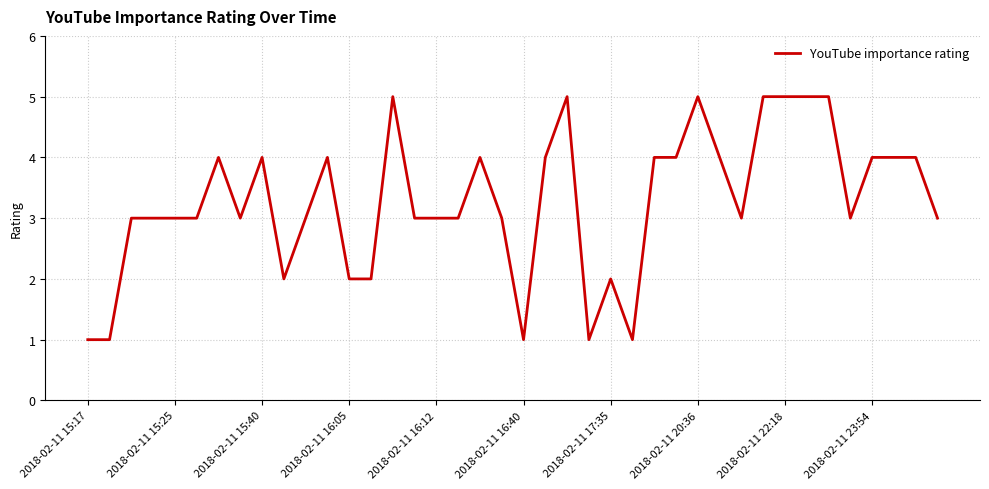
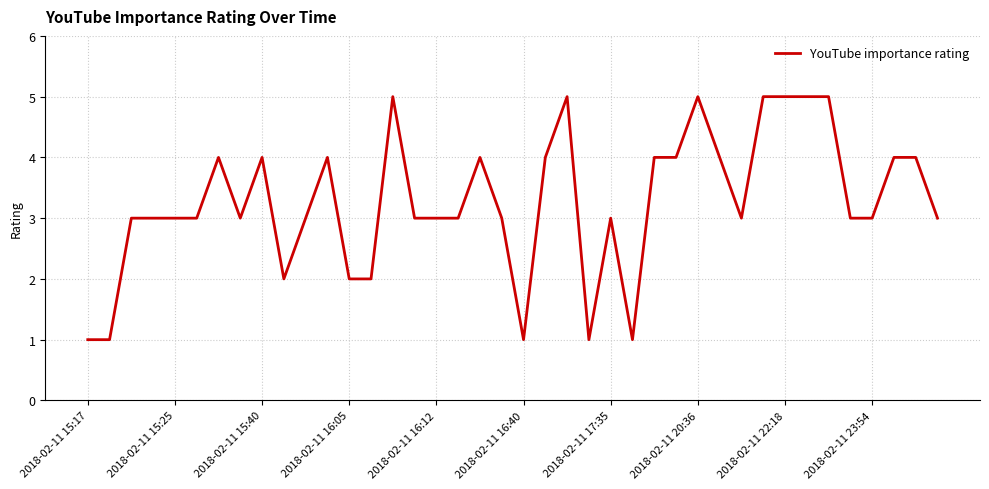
  {
    "2018-02-11 15:17": 1,
    "2018-02-11 15:25": 3,
    "2018-02-11 15:40": 4,
    "2018-02-11 16:40": 1,
-   "2018-02-11 17:35": 2,
+   "2018-02-11 17:35": 3,
    "2018-02-11 20:36": 5,
    "2018-02-11 22:18": 5,
-   "2018-02-11 23:54": 4
+   "2018-02-11 23:54": 3
  }
